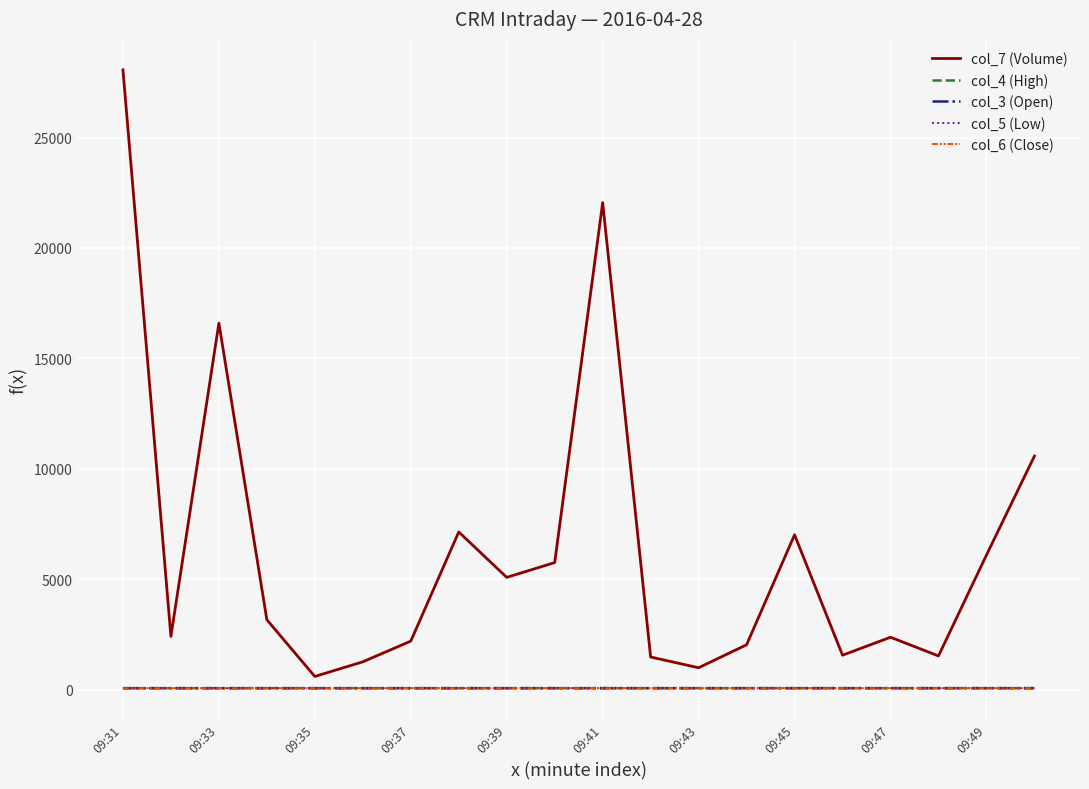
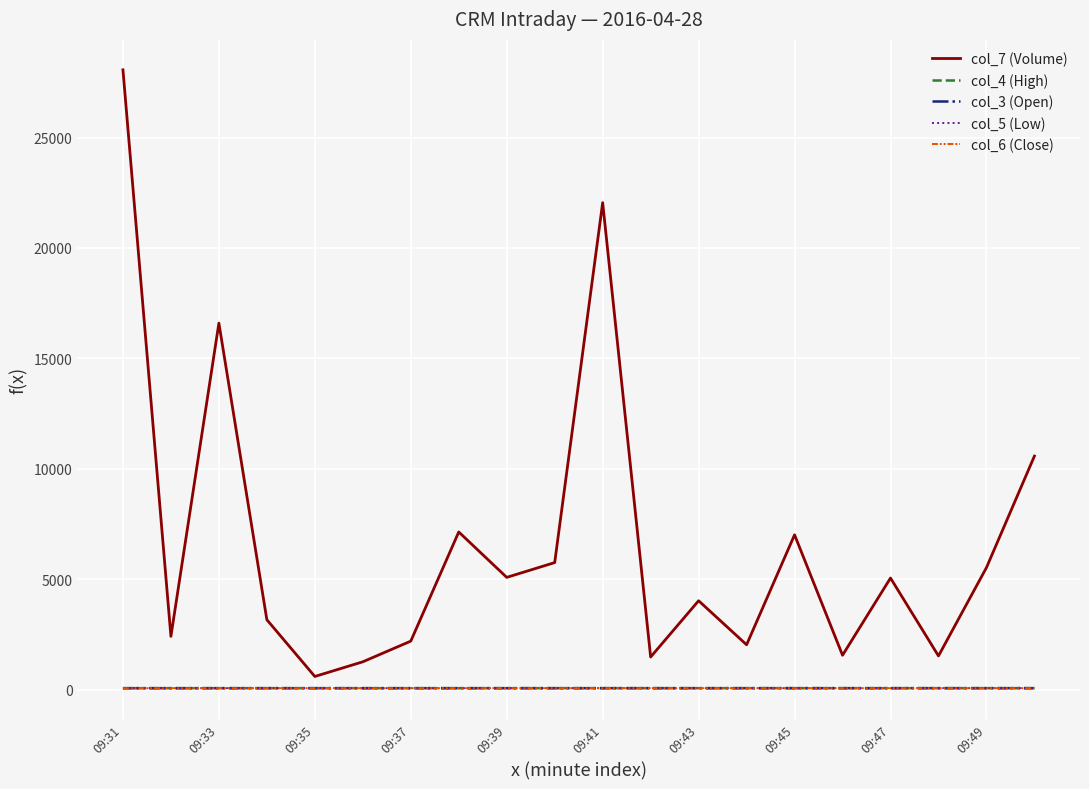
  {
    "col_7 (Volume)": {
      "09:31": 28100,
      "09:33": 16600,
      "09:35": 600,
      "09:37": 2200,
      "09:39": 5100,
      "09:41": 22100,
-     "09:43": 1000,
+     "09:43": 4000,
      "09:45": 7000,
-     "09:47": 2400,
-     "09:49": 6100
+     "09:47": 5100,
+     "09:49": 5500
    },
    "col_6 (Close)": {
      "09:31": 100,
      "09:33": 100,
      "09:35": 100,
      "09:37": 100,
      "09:39": 100,
      "09:41": 100,
      "09:43": 100,
      "09:45": 100,
      "09:47": 100,
      "09:49": 100
    }
  }
